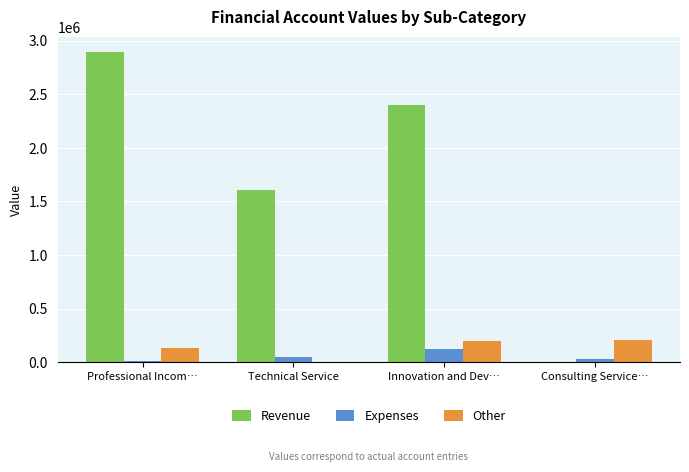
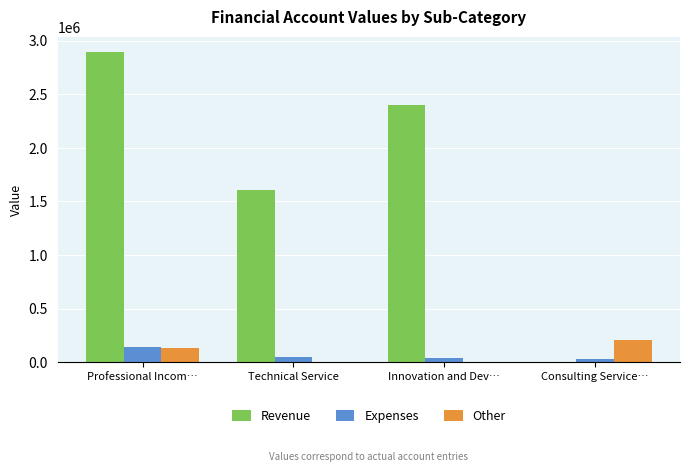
  {
    "Revenue": {
      "Professional Incom…": 2890000,
      "Technical Service": 1600000,
      "Innovation and Dev…": 2400000,
      "Consulting Service…": 0
    },
    "Expenses": {
-     "Professional Incom…": 10000,
+     "Professional Incom…": 140000,
      "Technical Service": 50000,
-     "Innovation and Dev…": 120000,
+     "Innovation and Dev…": 40000,
      "Consulting Service…": 30000
    },
    "Other": {
      "Professional Incom…": 140000,
-     "Innovation and Dev…": 200000,
+     "Innovation and Dev…": 0,
      "Consulting Service…": 210000
    }
  }
